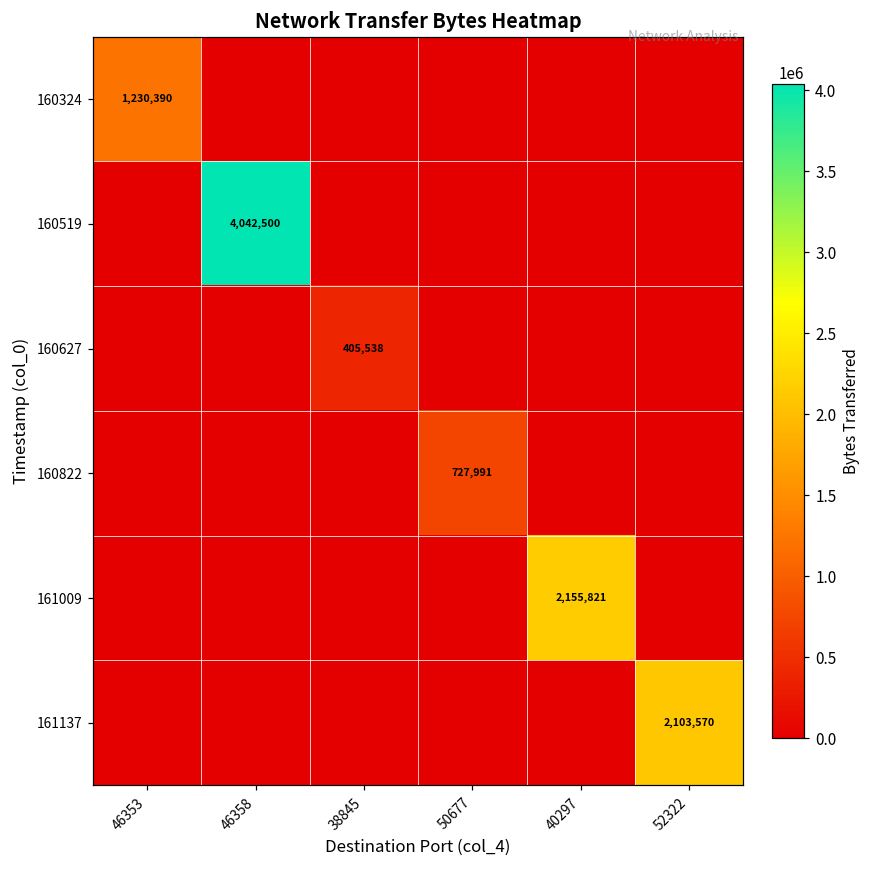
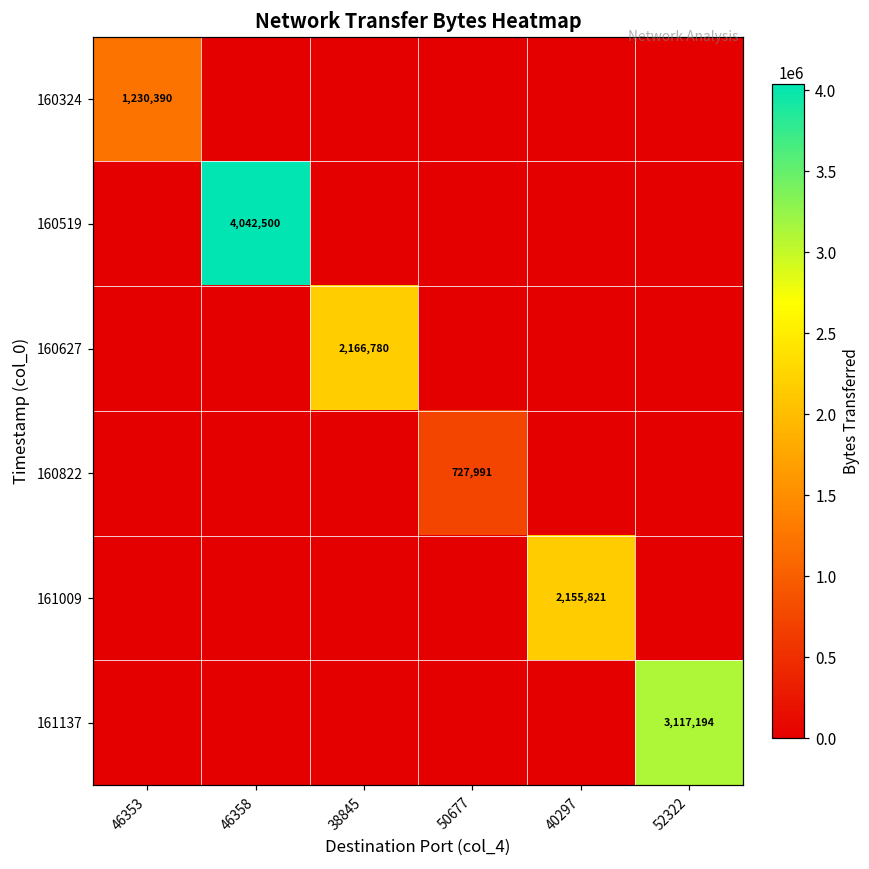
  {
    "160324": {
      "46353": "1,230,390"
    },
    "160519": {
      "46358": "4,042,500"
    },
    "160627": {
-     "38845": "405,538"
+     "38845": "2,166,780"
    },
    "160822": {
      "50677": "727,991"
    },
    "161009": {
      "40297": "2,155,821"
    },
    "161137": {
-     "52322": "2,103,570"
+     "52322": "3,117,194"
    }
  }
